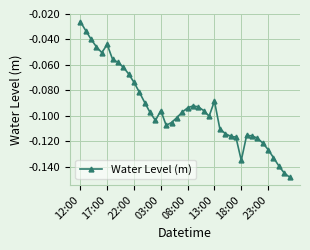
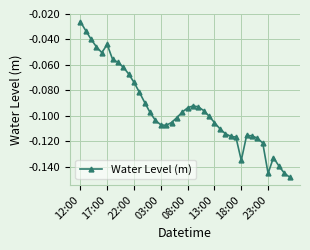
  {
    "12:00": -0.026,
    "17:00": -0.044,
    "22:00": -0.074,
-   "03:00": -0.096,
+   "03:00": -0.107,
    "08:00": -0.094,
-   "13:00": -0.089,
+   "13:00": -0.105,
    "18:00": -0.135,
-   "23:00": -0.127
+   "23:00": -0.145
  }
